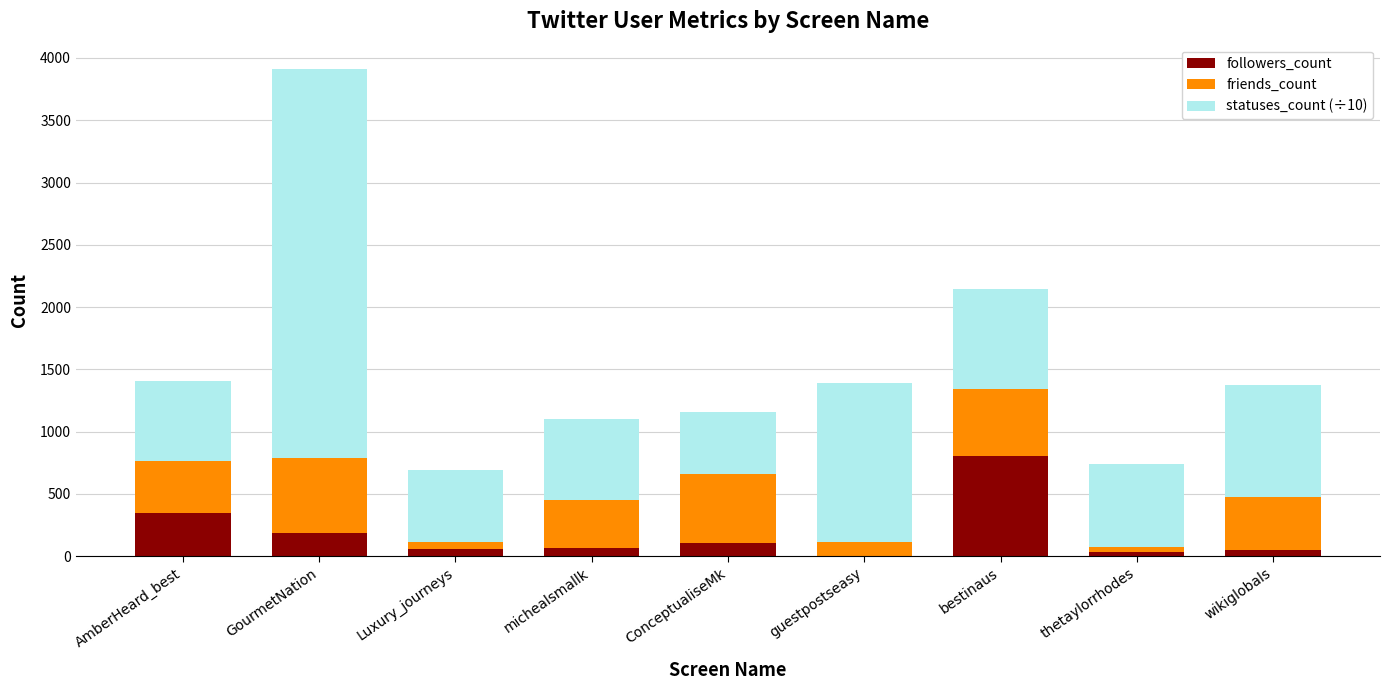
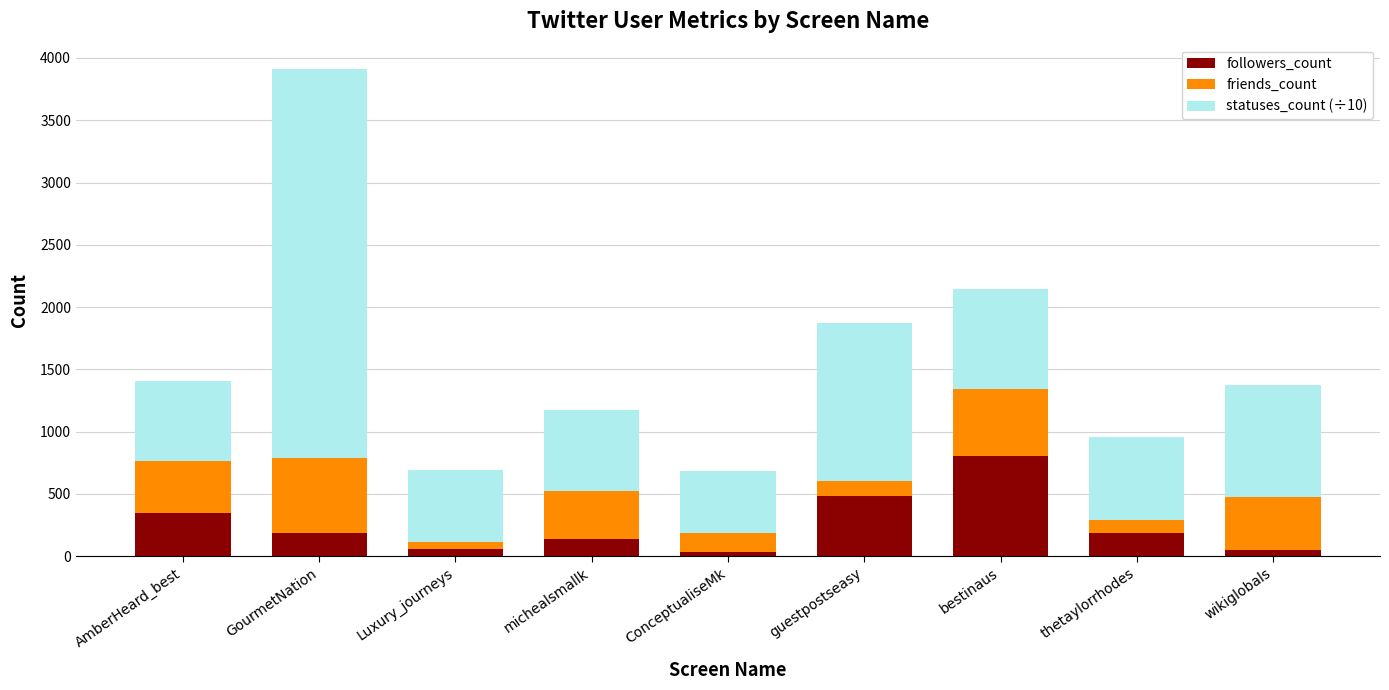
  {
    "followers_count": {
      "AmberHeard_best": 350,
      "GourmetNation": 190,
      "Luxury_journeys": 60,
-     "michealsmallk": 70,
-     "ConceptualiseMk": 100,
-     "guestpostseasy": 0,
+     "michealsmallk": 140,
+     "ConceptualiseMk": 40,
+     "guestpostseasy": 490,
      "bestinaus": 800,
-     "thetaylorrhodes": 40,
+     "thetaylorrhodes": 180,
      "wikiglobals": 50
    },
    "friends_count": {
      "AmberHeard_best": 420,
      "GourmetNation": 600,
      "Luxury_journeys": 50,
      "michealsmallk": 380,
-     "ConceptualiseMk": 560,
+     "ConceptualiseMk": 160,
      "guestpostseasy": 110,
      "bestinaus": 540,
-     "thetaylorrhodes": 40,
+     "thetaylorrhodes": 110,
      "wikiglobals": 430
    },
    "statuses_count (÷10)": {
      "AmberHeard_best": 640,
      "GourmetNation": 3120,
      "Luxury_journeys": 570,
      "michealsmallk": 650,
      "ConceptualiseMk": 500,
      "guestpostseasy": 1270,
      "bestinaus": 810,
      "thetaylorrhodes": 670,
      "wikiglobals": 900
    }
  }
